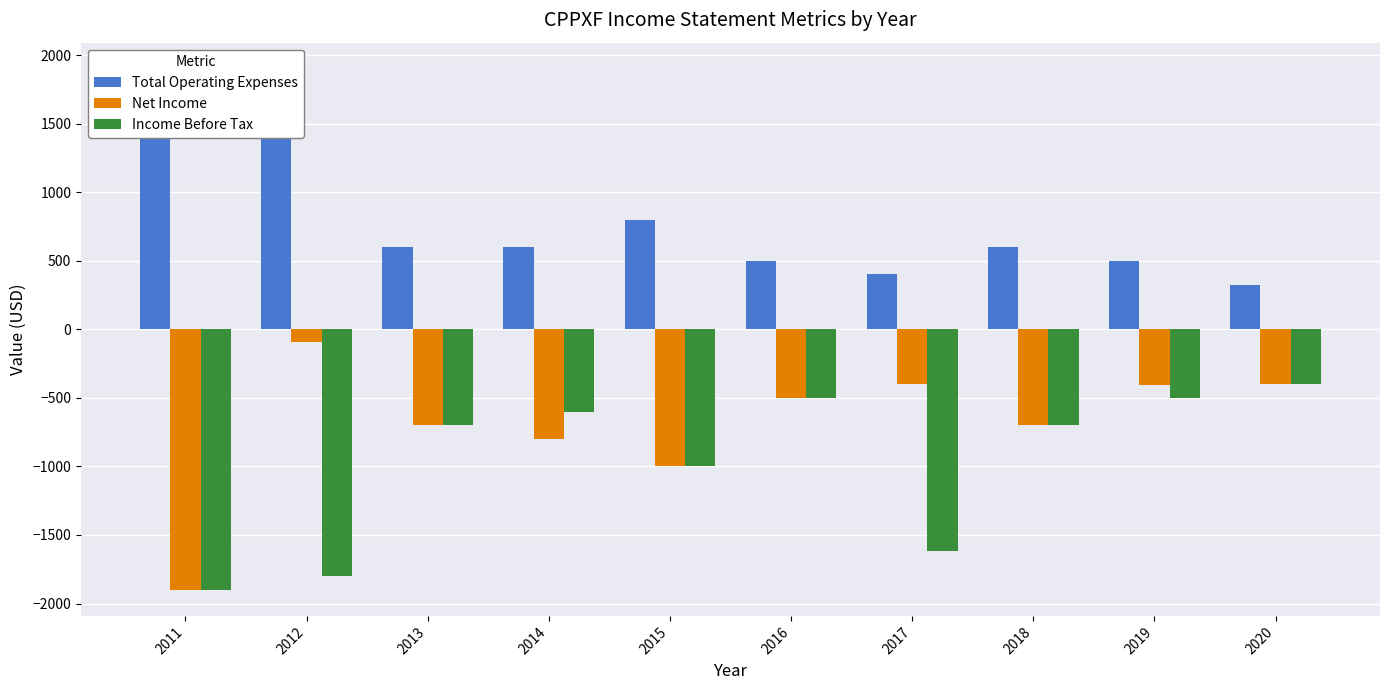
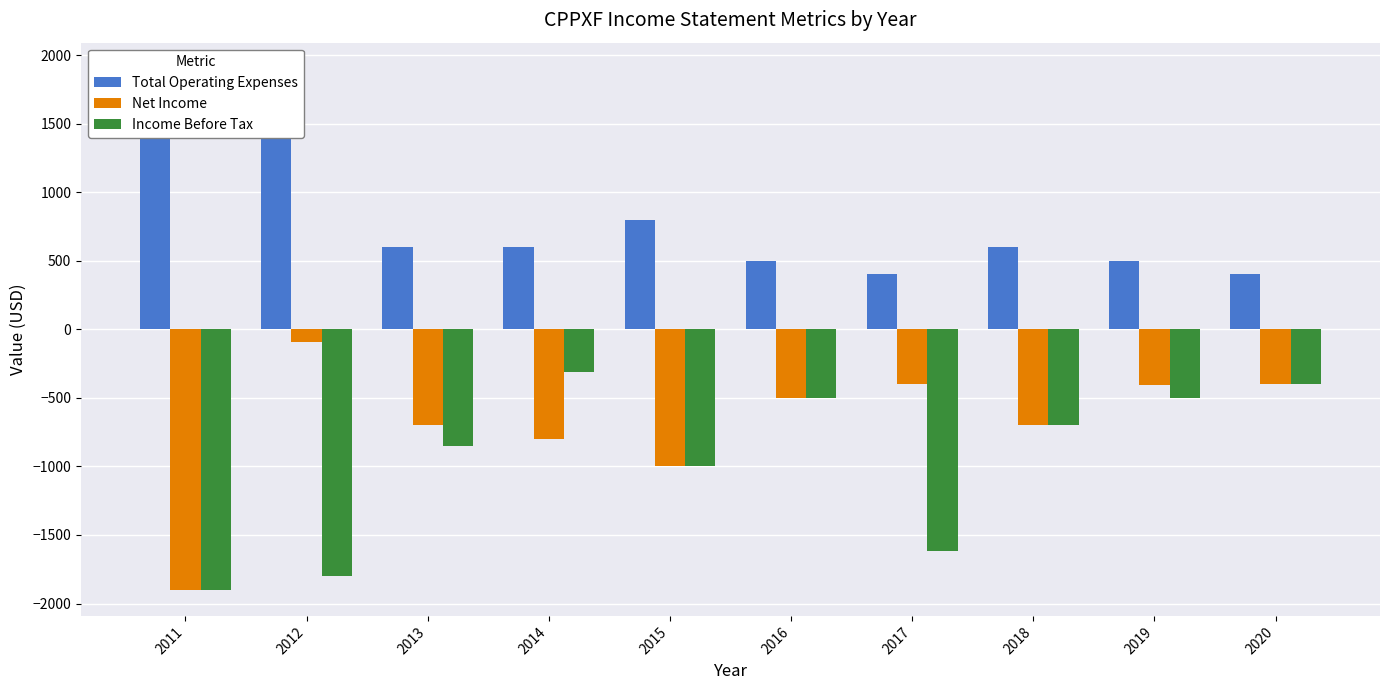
  {
    "Total Operating Expenses": {
      "2013": 600,
      "2014": 600,
      "2015": 800,
      "2016": 500,
      "2017": 400,
      "2018": 600,
      "2019": 500,
-     "2020": 320
+     "2020": 400
    },
    "Net Income": {
      "2011": -1900,
      "2012": -90,
      "2013": -700,
      "2014": -800,
      "2015": -1000,
      "2016": -500,
      "2017": -400,
      "2018": -700,
      "2019": -410,
      "2020": -400
    },
    "Income Before Tax": {
      "2011": -1900,
      "2012": -1800,
-     "2013": -700,
-     "2014": -600,
+     "2013": -850,
+     "2014": -320,
      "2015": -1000,
      "2016": -500,
      "2017": -1610,
      "2018": -700,
      "2019": -500,
      "2020": -400
    }
  }
